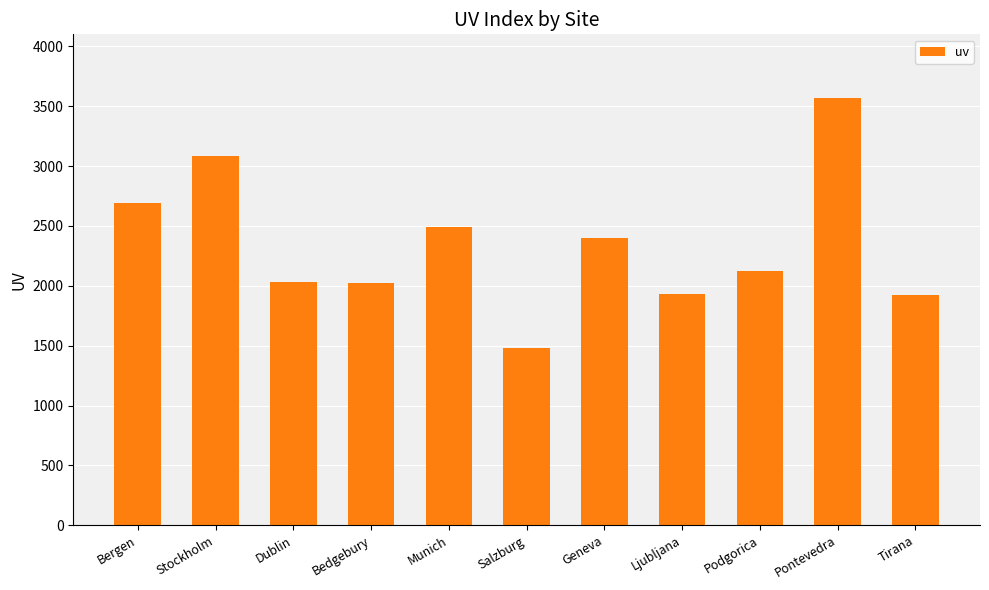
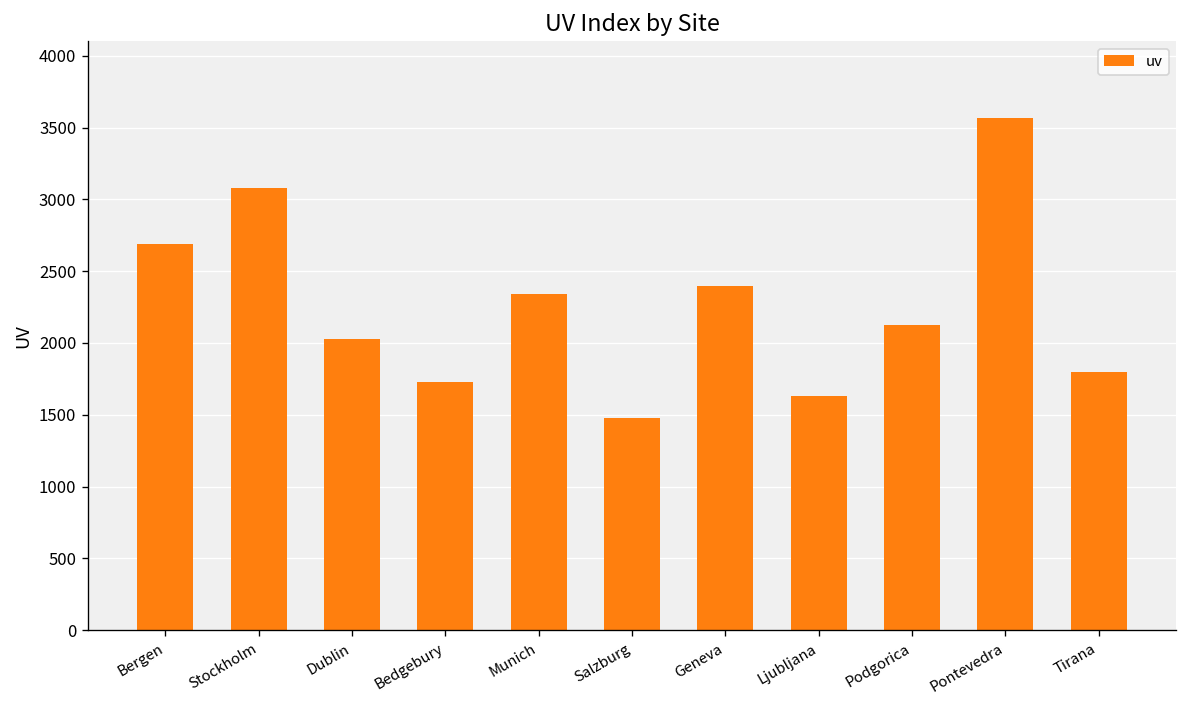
  {
    "Bergen": 2690,
    "Stockholm": 3080,
    "Dublin": 2030,
-   "Bedgebury": 2030,
-   "Munich": 2490,
+   "Bedgebury": 1730,
+   "Munich": 2340,
    "Salzburg": 1480,
    "Geneva": 2400,
-   "Ljubljana": 1930,
+   "Ljubljana": 1630,
    "Podgorica": 2120,
    "Pontevedra": 3570,
-   "Tirana": 1930
+   "Tirana": 1800
  }
